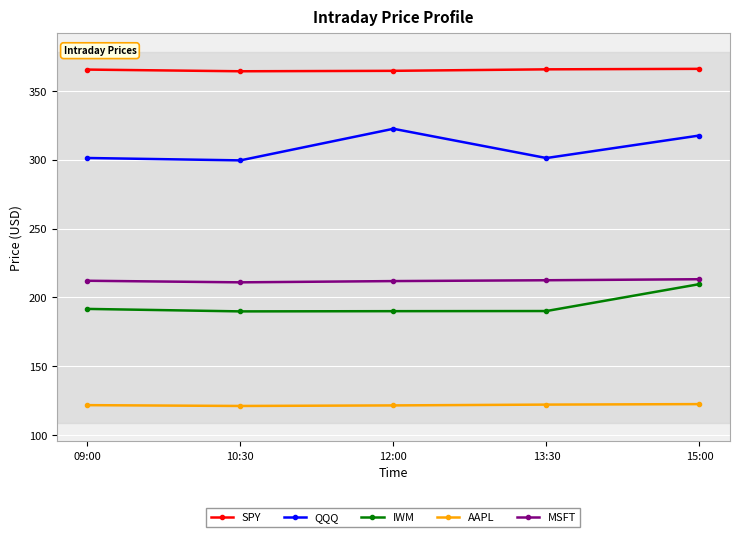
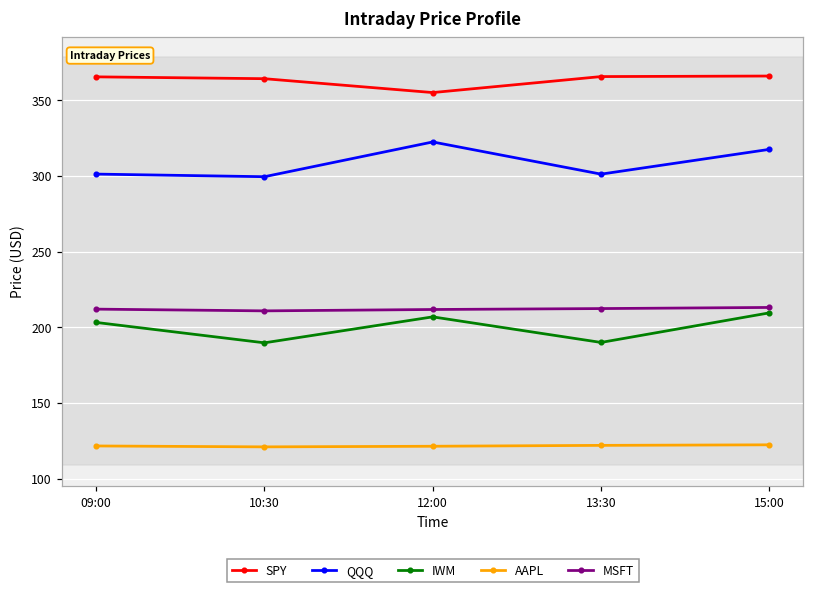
  {
    "SPY": {
      "09:00": 366,
      "10:30": 364,
-     "12:00": 365,
+     "12:00": 355,
      "13:30": 366,
      "15:00": 366
    },
    "QQQ": {
      "09:00": 301,
      "10:30": 300,
      "12:00": 323,
      "13:30": 301,
      "15:00": 318
    },
    "IWM": {
-     "09:00": 192,
+     "09:00": 203,
      "10:30": 190,
-     "12:00": 190,
+     "12:00": 207,
      "13:30": 190,
      "15:00": 210
    },
    "AAPL": {
      "09:00": 122,
      "10:30": 121,
      "12:00": 121,
      "13:30": 122,
      "15:00": 122
    },
    "MSFT": {
      "09:00": 212,
      "10:30": 211,
      "12:00": 212,
      "13:30": 212,
      "15:00": 213
    }
  }
